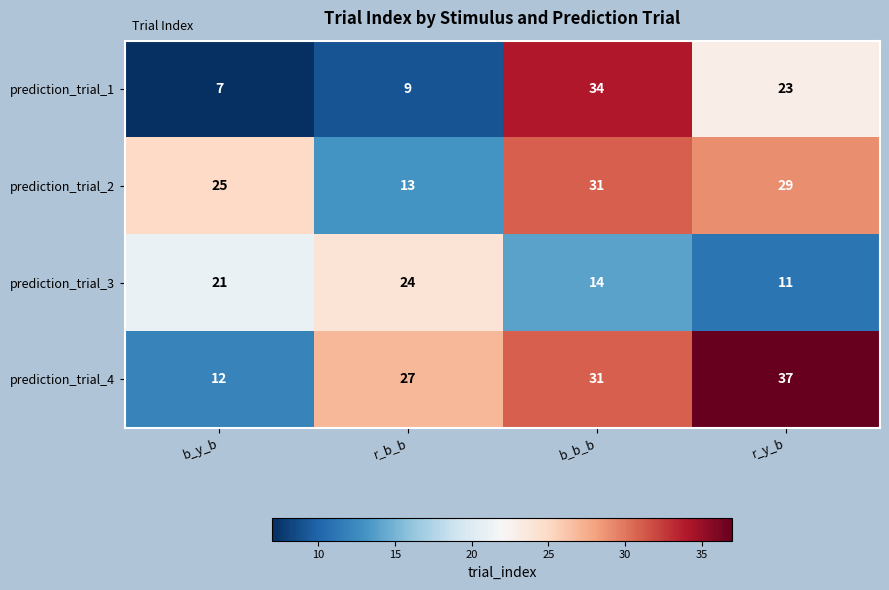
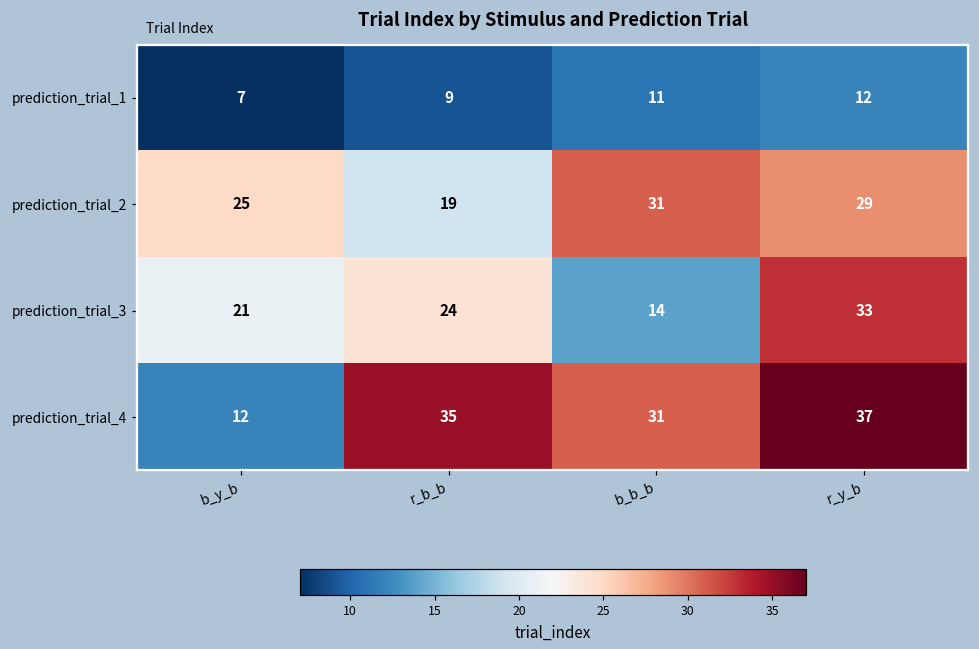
  {
    "prediction_trial_1": {
      "b_y_b": 7,
      "r_b_b": 9,
-     "b_b_b": 34,
-     "r_y_b": 23
+     "b_b_b": 11,
+     "r_y_b": 12
    },
    "prediction_trial_2": {
      "b_y_b": 25,
-     "r_b_b": 13,
+     "r_b_b": 19,
      "b_b_b": 31,
      "r_y_b": 29
    },
    "prediction_trial_3": {
      "b_y_b": 21,
      "r_b_b": 24,
      "b_b_b": 14,
-     "r_y_b": 11
+     "r_y_b": 33
    },
    "prediction_trial_4": {
      "b_y_b": 12,
-     "r_b_b": 27,
+     "r_b_b": 35,
      "b_b_b": 31,
      "r_y_b": 37
    }
  }
